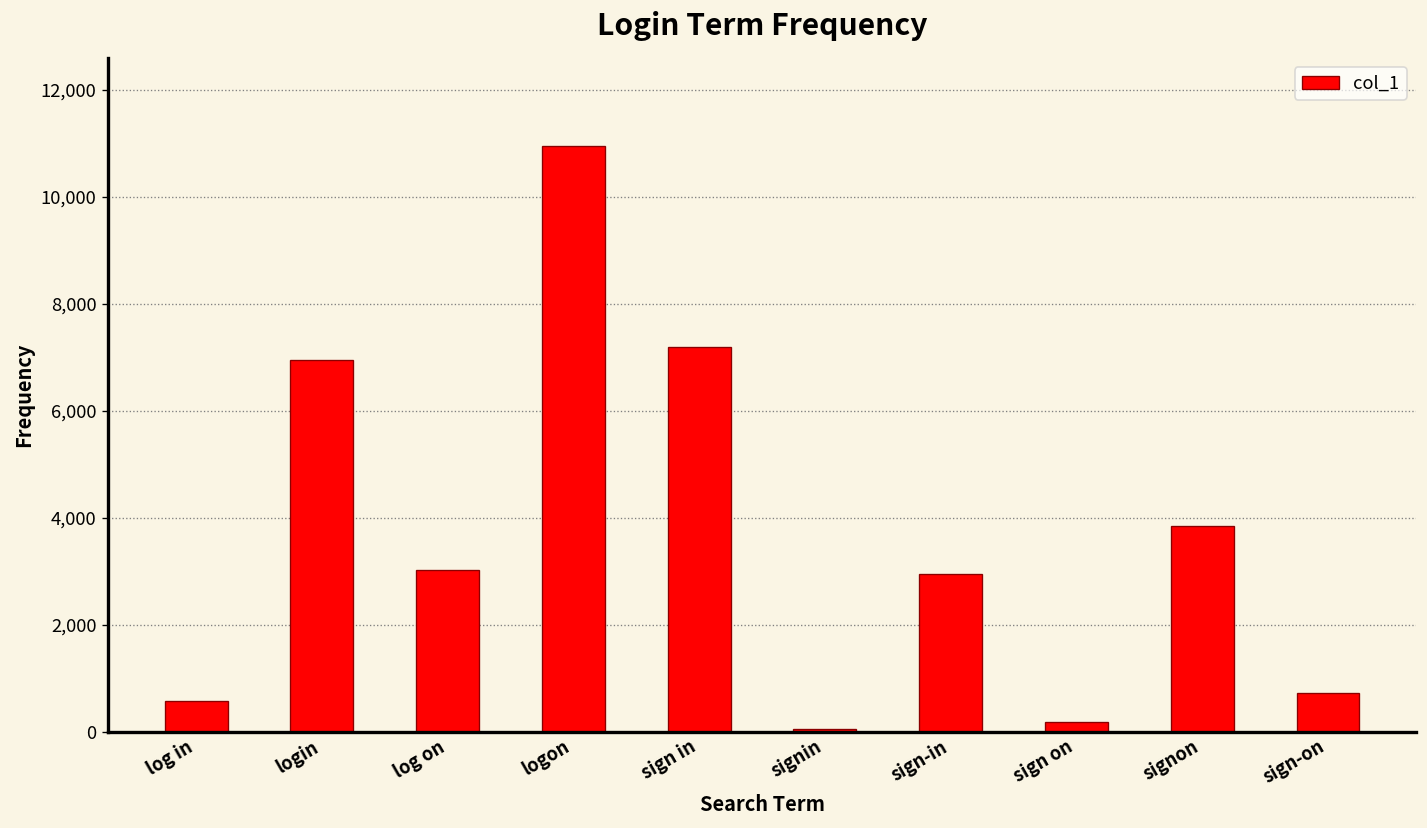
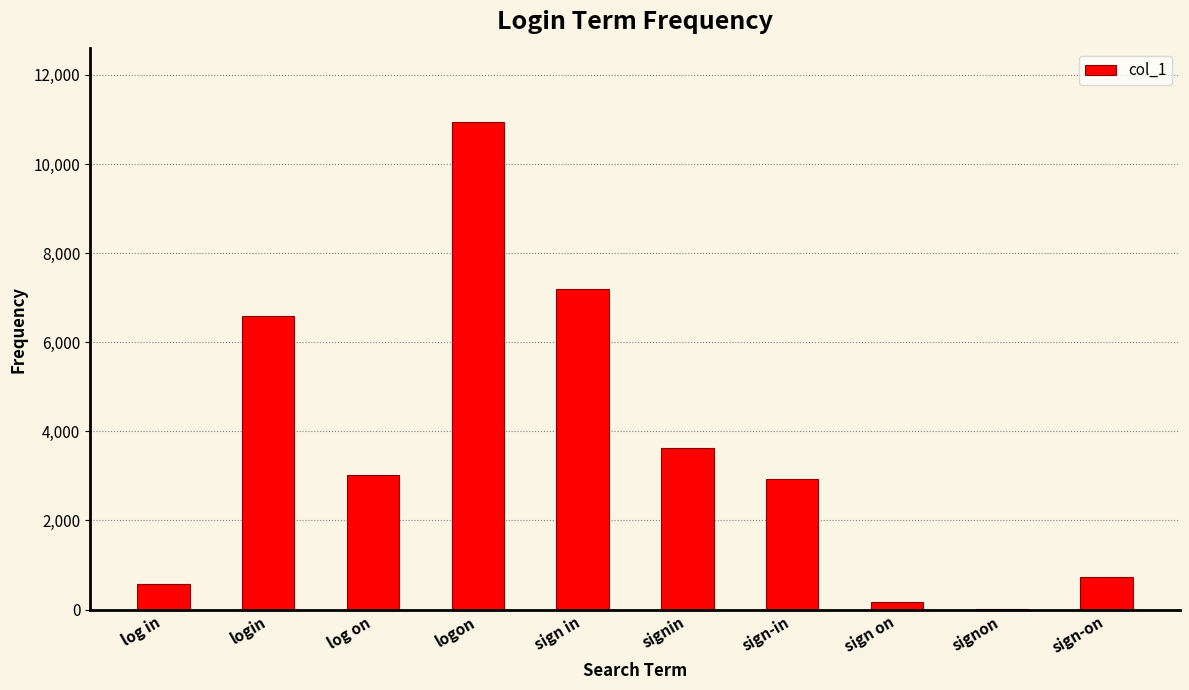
  {
    "log in": "600",
-   "login": "7,000",
+   "login": "6,600",
    "log on": "3,000",
    "logon": "11,000",
    "sign in": "7,200",
-   "signin": "0",
+   "signin": "3,600",
    "sign-in": "2,900",
    "sign on": "200",
-   "signon": "3,800",
+   "signon": "0",
    "sign-on": "700"
  }
